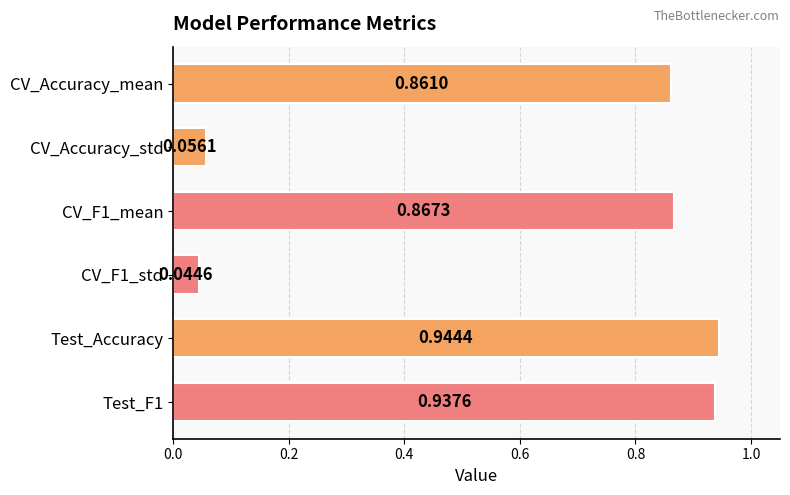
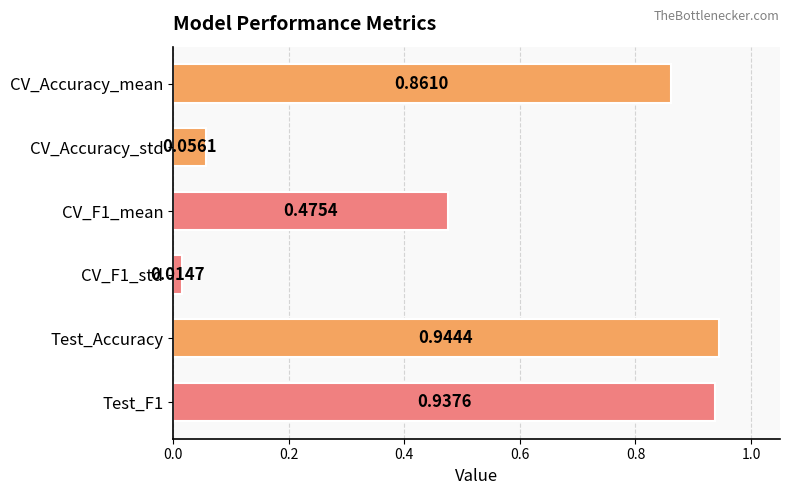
  {
    "CV_Accuracy_mean": 0.8610,
    "CV_Accuracy_std": 0.0561,
-   "CV_F1_mean": 0.8673,
-   "CV_F1_std": 0.0446,
+   "CV_F1_mean": 0.4754,
+   "CV_F1_std": 0.0147,
    "Test_Accuracy": 0.9444,
    "Test_F1": 0.9376
  }
